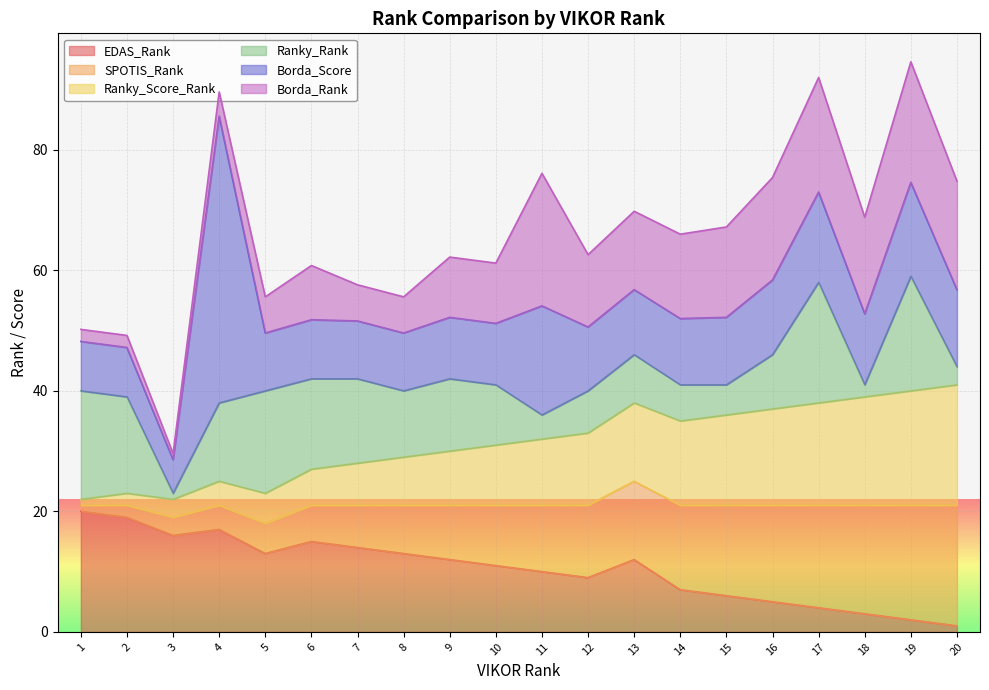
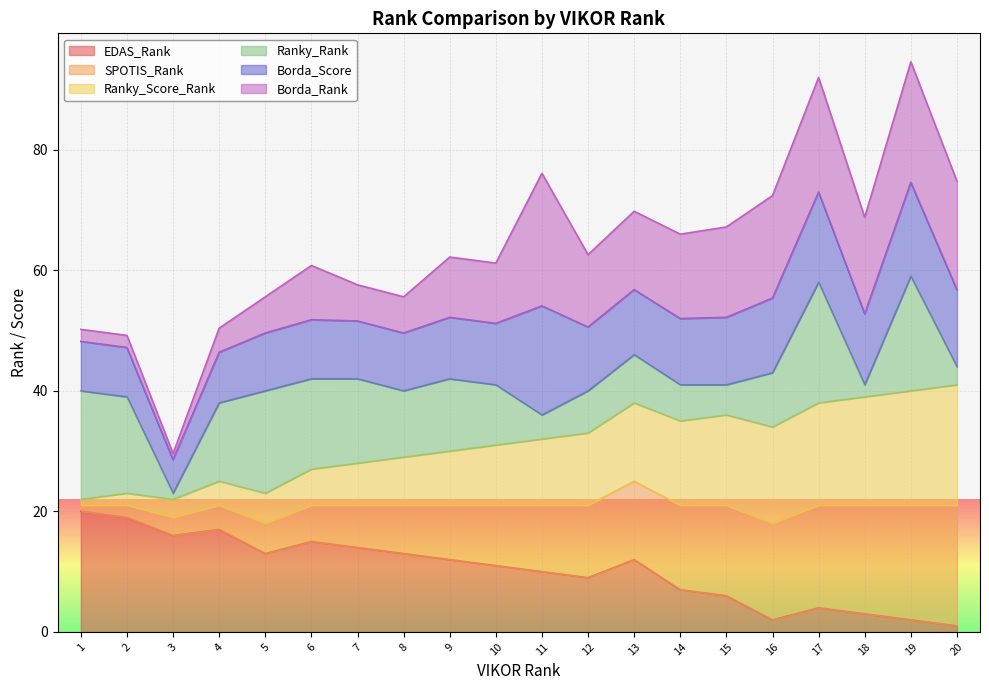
  {
    "EDAS_Rank": {
      "1": 20,
      "2": 19,
      "3": 16,
      "4": 17,
      "5": 13,
      "6": 15,
      "7": 14,
      "8": 13,
      "9": 12,
      "10": 11,
      "11": 10,
      "12": 9,
      "13": 12,
      "14": 7,
      "15": 6,
-     "16": 5,
+     "16": 2,
      "17": 4,
      "18": 3,
      "19": 2,
      "20": 1
    },
    "Ranky_Rank": {
      "1": 18,
      "2": 16,
      "3": 1,
      "4": 13,
      "5": 17,
      "6": 15,
      "7": 14,
      "8": 11,
      "9": 12,
      "10": 10,
      "11": 4,
      "12": 7,
      "13": 8,
      "14": 6,
      "15": 5,
      "16": 9,
      "17": 20,
      "18": 2,
      "19": 19,
      "20": 3
    },
    "Borda_Score": {
      "1": 8,
      "2": 8,
      "3": 6,
-     "4": 48,
+     "4": 8,
      "5": 10,
      "6": 10,
      "7": 10,
      "8": 10,
      "9": 10,
      "10": 10,
      "11": 18,
      "12": 11,
      "13": 11,
      "14": 11,
      "15": 11,
      "16": 12,
      "17": 15,
      "18": 12,
      "19": 16,
      "20": 13
    },
    "Borda_Rank": {
      "1": 2,
      "2": 2,
      "3": 1,
      "5": 6,
      "6": 9,
      "7": 6,
      "8": 6,
      "9": 10,
      "10": 10,
      "11": 22,
      "12": 12,
      "13": 13,
      "14": 14,
      "15": 15,
      "16": 17,
      "17": 19,
      "18": 16,
      "19": 20,
      "20": 18
    }
  }
